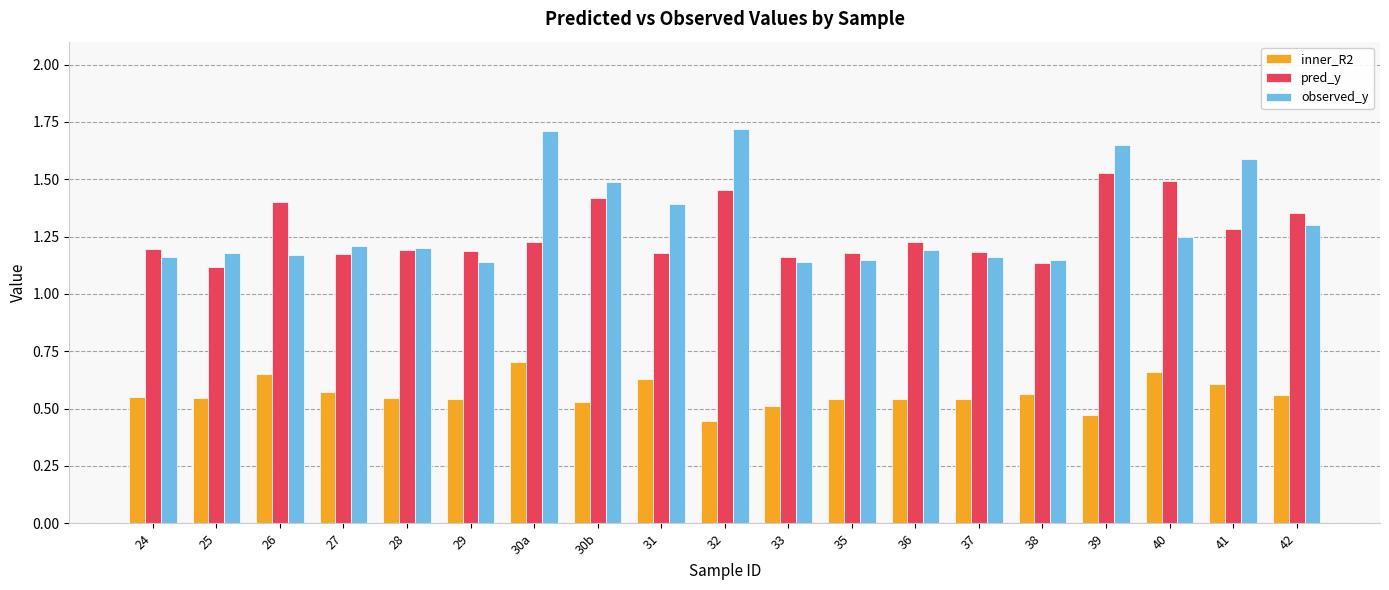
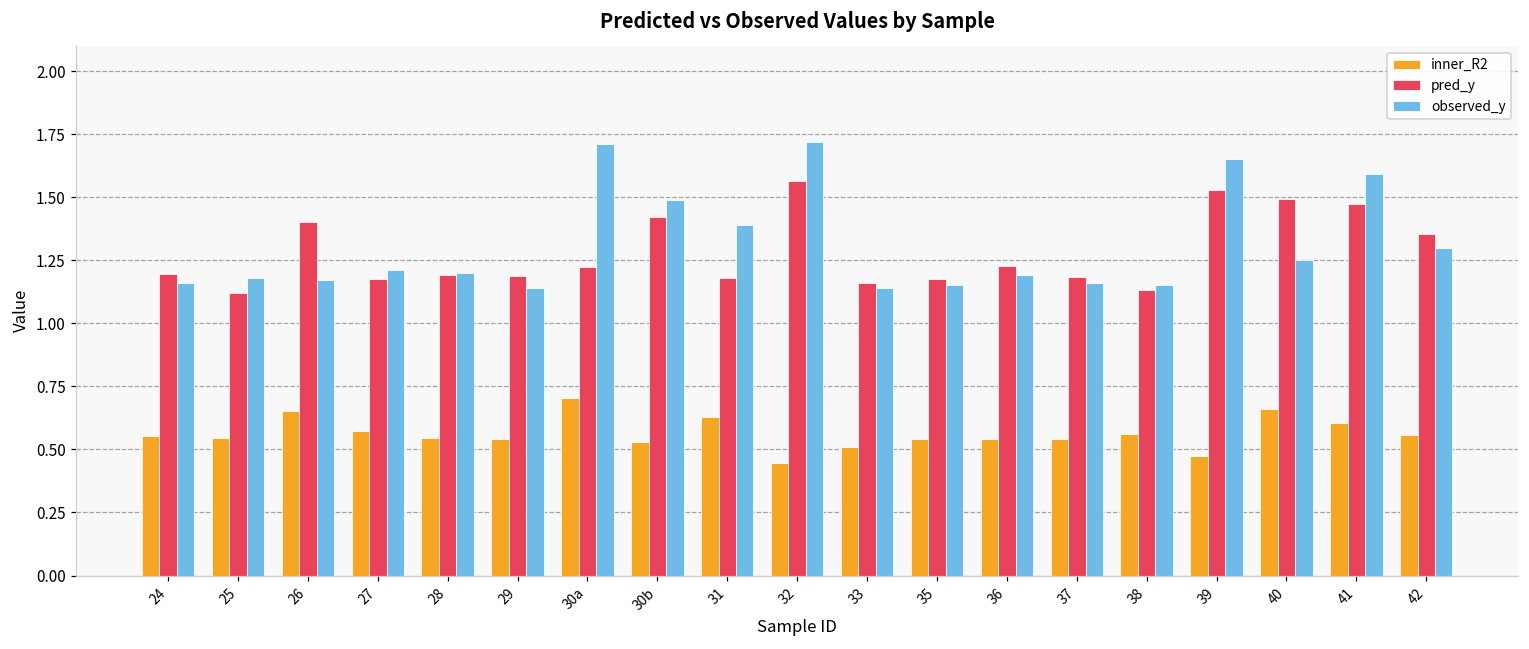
  {
    "inner_R2": {
      "24": 0.55,
      "25": 0.54,
      "26": 0.65,
      "27": 0.57,
      "28": 0.54,
      "29": 0.54,
      "30a": 0.70,
      "30b": 0.53,
      "31": 0.63,
      "32": 0.45,
      "33": 0.51,
      "35": 0.54,
      "36": 0.54,
      "37": 0.54,
      "38": 0.56,
      "39": 0.47,
      "40": 0.66,
      "41": 0.61,
      "42": 0.56
    },
    "pred_y": {
      "24": 1.19,
      "25": 1.12,
      "26": 1.40,
      "27": 1.17,
      "28": 1.19,
      "29": 1.19,
      "30a": 1.22,
      "30b": 1.42,
      "31": 1.18,
-     "32": 1.45,
+     "32": 1.57,
      "33": 1.16,
      "35": 1.18,
      "36": 1.23,
      "37": 1.18,
      "38": 1.13,
      "39": 1.53,
      "40": 1.49,
-     "41": 1.28,
+     "41": 1.47,
      "42": 1.35
    },
    "observed_y": {
      "24": 1.16,
      "25": 1.18,
      "26": 1.17,
      "27": 1.21,
      "28": 1.20,
      "29": 1.14,
      "30a": 1.71,
      "30b": 1.49,
      "31": 1.39,
      "32": 1.72,
      "33": 1.14,
      "35": 1.15,
      "36": 1.19,
      "37": 1.16,
      "38": 1.15,
      "39": 1.65,
      "40": 1.25,
      "41": 1.59,
      "42": 1.30
    }
  }
